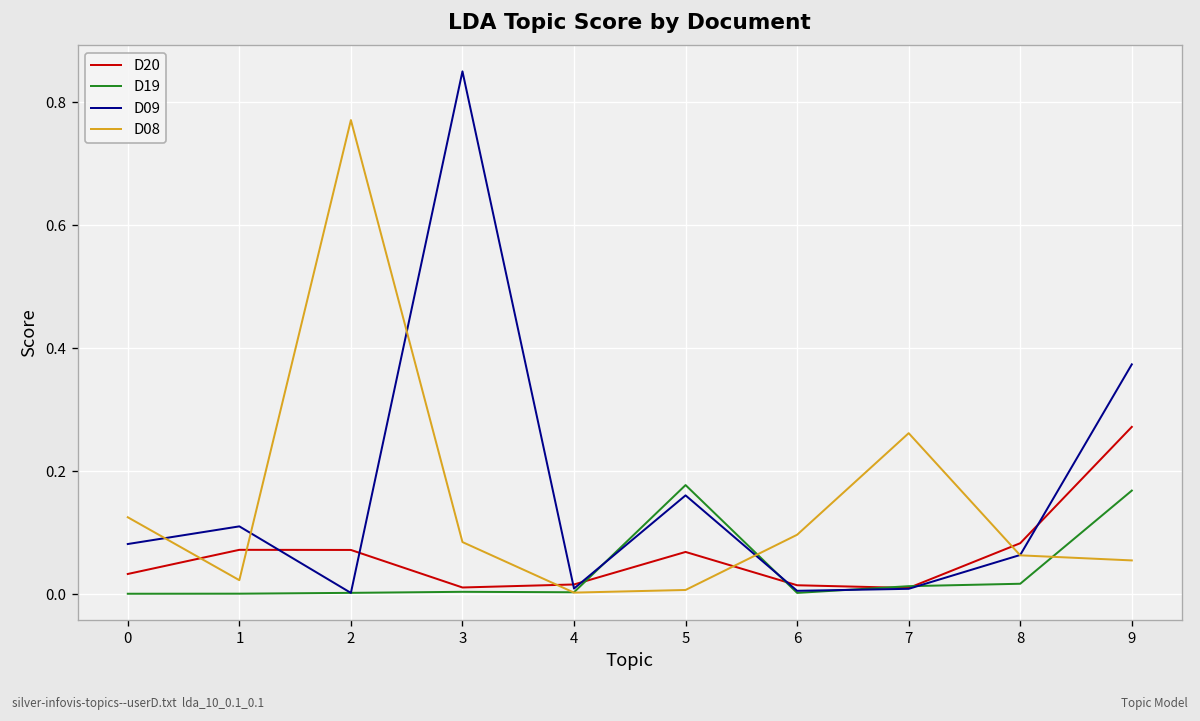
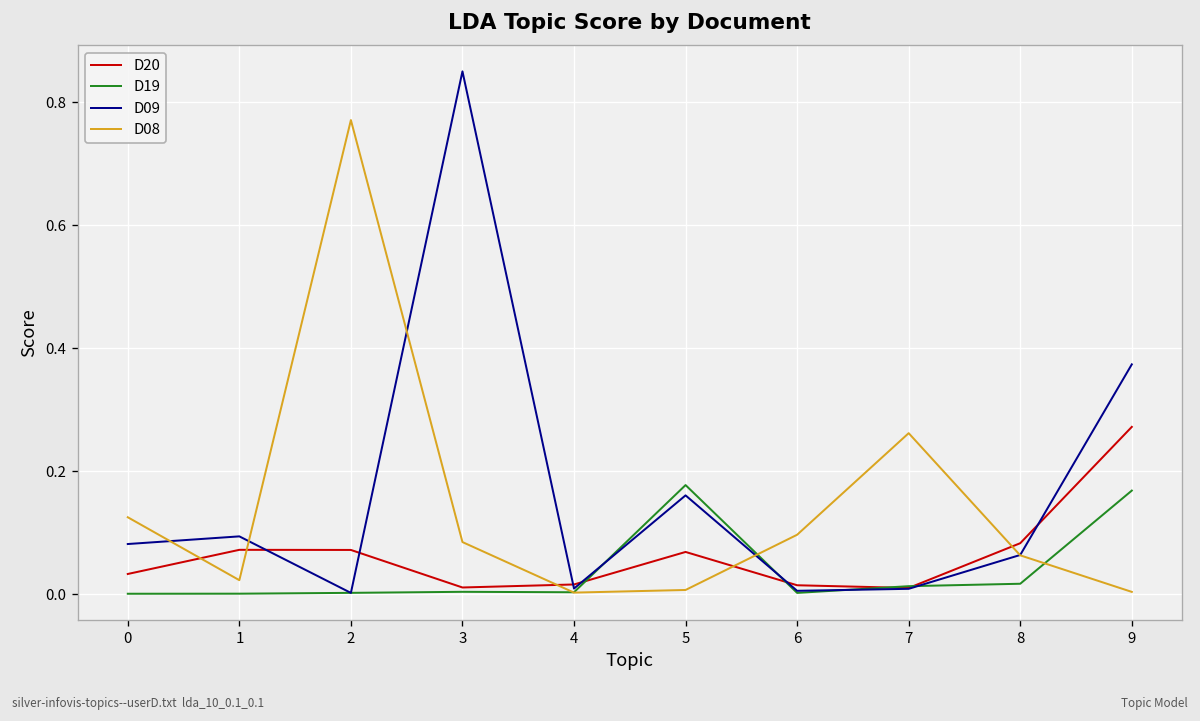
  {
    "D20": {
      "0": 0.03,
      "1": 0.07,
      "2": 0.07,
      "3": 0.01,
      "4": 0.02,
      "5": 0.07,
      "6": 0.01,
      "8": 0.08,
      "9": 0.27
    },
    "D19": {
      "0": 0.00,
      "1": 0.00,
      "3": 0.00,
      "5": 0.18,
      "8": 0.02,
      "9": 0.17
    },
    "D09": {
      "0": 0.08,
-     "1": 0.11,
+     "1": 0.09,
      "3": 0.85,
      "4": 0.01,
      "5": 0.16,
      "9": 0.37
    },
    "D08": {
      "0": 0.13,
      "1": 0.02,
      "2": 0.77,
      "3": 0.08,
      "5": 0.01,
      "6": 0.10,
      "7": 0.26,
-     "9": 0.05
+     "9": 0.00
    }
  }
